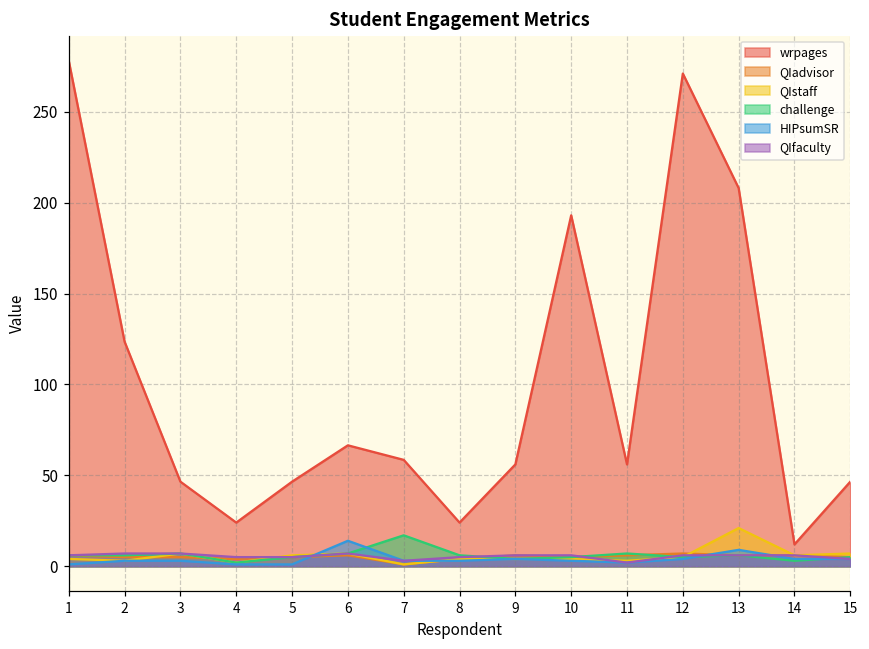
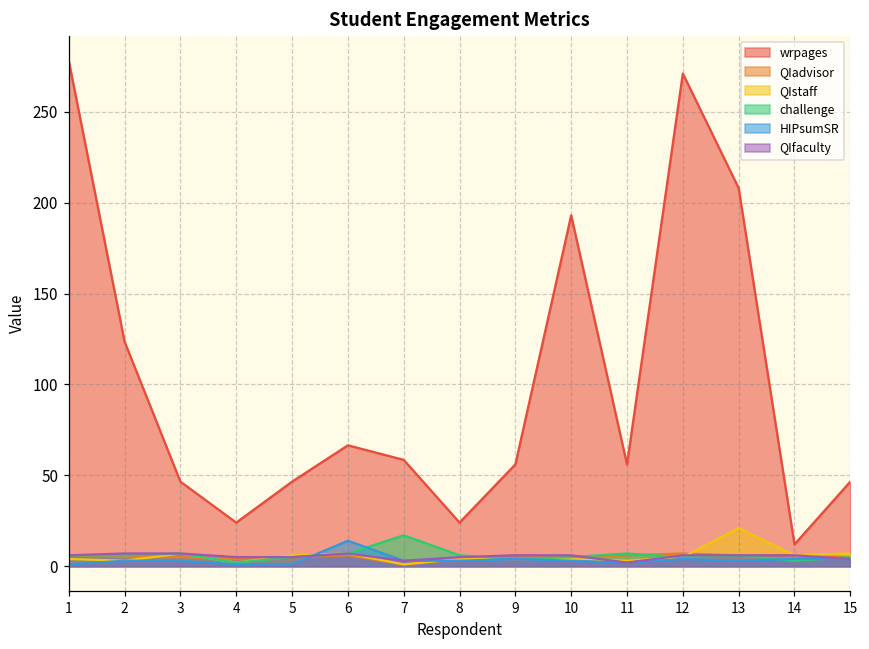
  {
    "QIstaff": {
      "1": 4,
      "13": 21,
      "15": 7
    },
    "challenge": {
      "7": 17
    },
    "HIPsumSR": {
      "1": 1,
      "3": 3,
      "5": 1,
      "6": 14,
-     "13": 9
+     "13": 3
    }
  }
